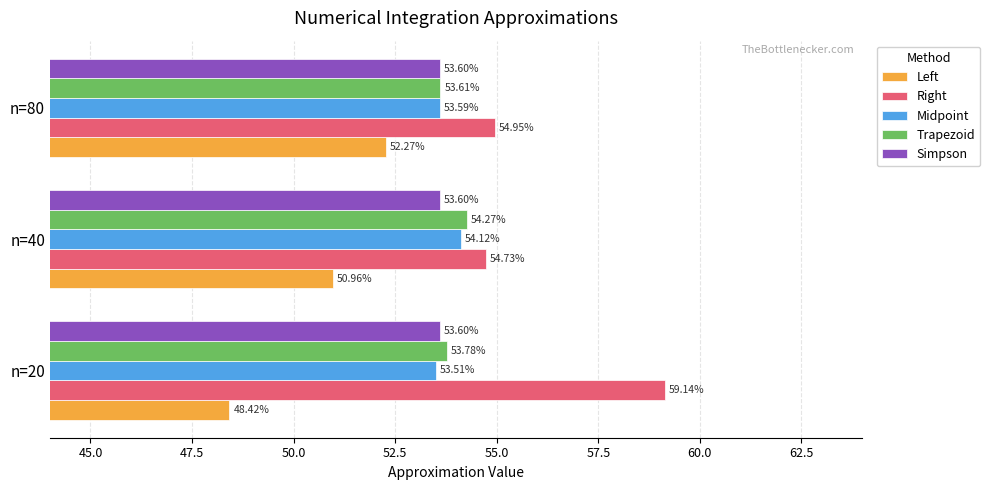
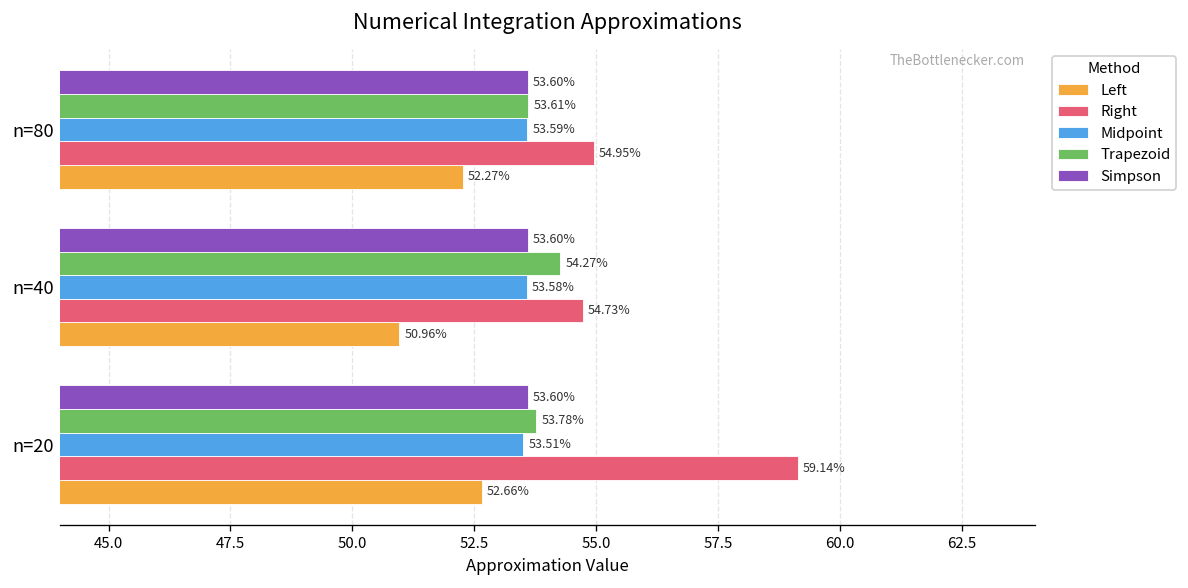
  {
    "Left": {
      "n=80": "52.27%",
      "n=40": "50.96%",
-     "n=20": "48.42%"
+     "n=20": "52.66%"
    },
    "Right": {
      "n=80": "54.95%",
      "n=40": "54.73%",
      "n=20": "59.14%"
    },
    "Midpoint": {
      "n=80": "53.59%",
-     "n=40": "54.12%",
+     "n=40": "53.58%",
      "n=20": "53.51%"
    },
    "Trapezoid": {
      "n=80": "53.61%",
      "n=40": "54.27%",
      "n=20": "53.78%"
    },
    "Simpson": {
      "n=80": "53.60%",
      "n=40": "53.60%",
      "n=20": "53.60%"
    }
  }
